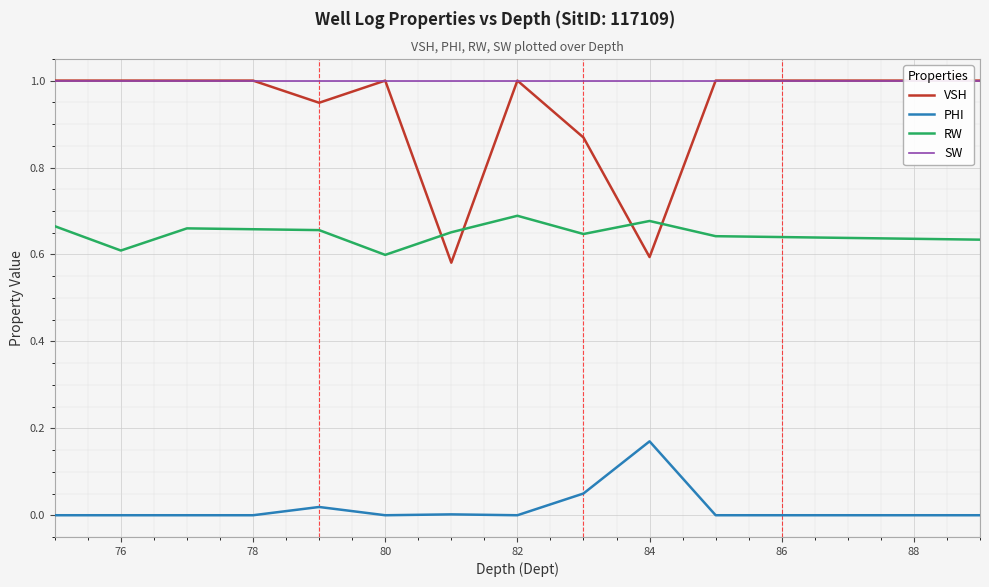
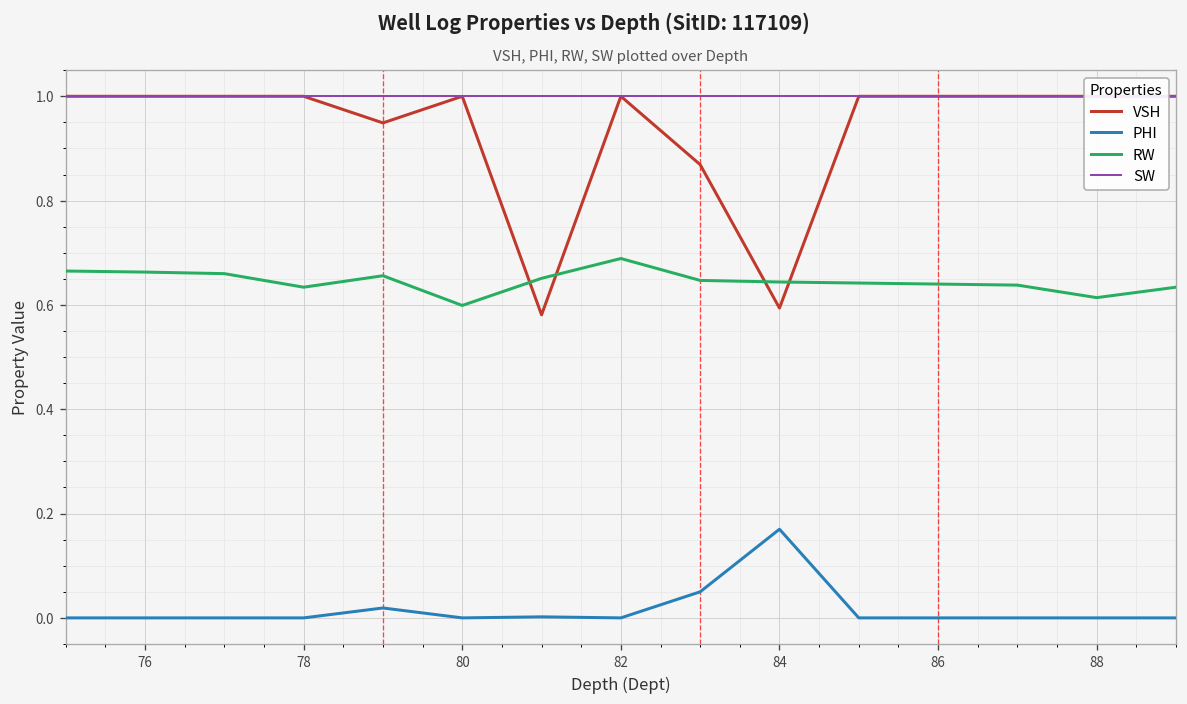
  {
    "VSH": {
      "84": 0.59
    },
    "PHI": {
      "76": 0.00,
      "78": 0.00,
      "80": 0.00,
      "82": 0.00,
      "84": 0.17,
      "86": 0.00,
      "88": 0.00
    },
    "RW": {
-     "76": 0.61,
-     "78": 0.66,
+     "76": 0.66,
+     "78": 0.63,
      "80": 0.60,
      "82": 0.69,
-     "84": 0.68,
+     "84": 0.64,
      "86": 0.64,
-     "88": 0.64
+     "88": 0.61
    },
    "SW": {
      "84": 1.00
    }
  }
